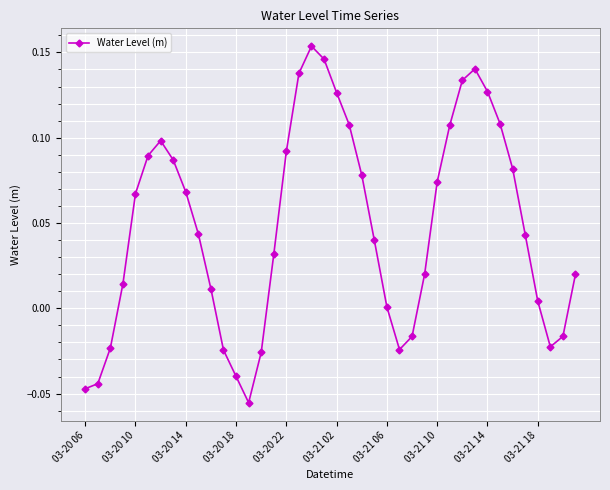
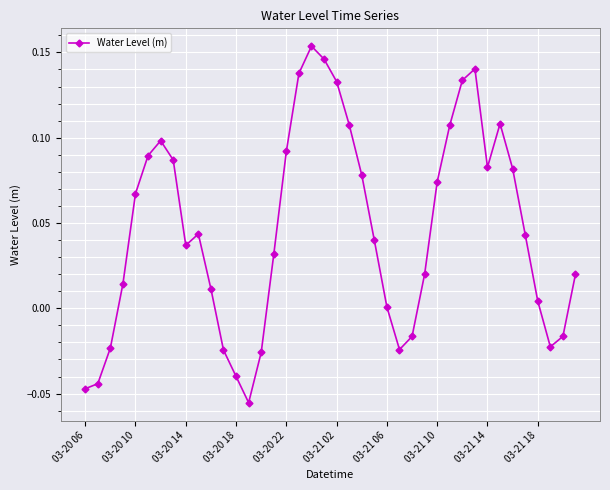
  {
    "03-20 06": -0.047,
    "03-20 10": 0.067,
-   "03-20 14": 0.068,
+   "03-20 14": 0.037,
    "03-20 18": -0.040,
    "03-20 22": 0.092,
-   "03-21 02": 0.126,
+   "03-21 02": 0.133,
    "03-21 06": 0.001,
    "03-21 10": 0.074,
-   "03-21 14": 0.127,
+   "03-21 14": 0.083,
    "03-21 18": 0.004
  }
